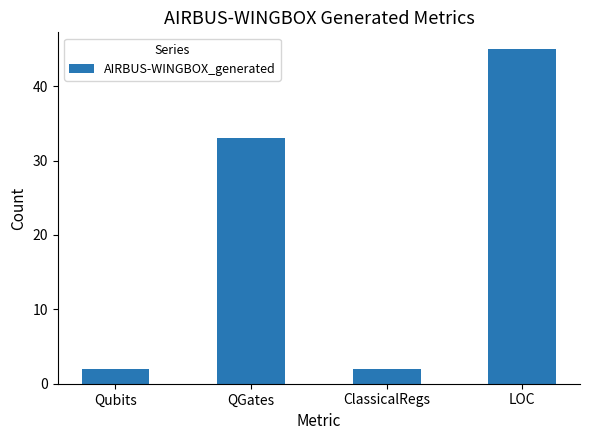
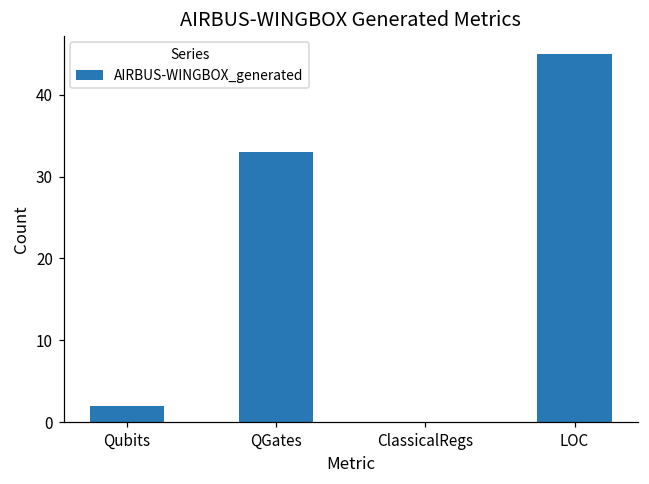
  {
    "Qubits": 2,
    "QGates": 33,
-   "ClassicalRegs": 2,
+   "ClassicalRegs": 0,
    "LOC": 45
  }
